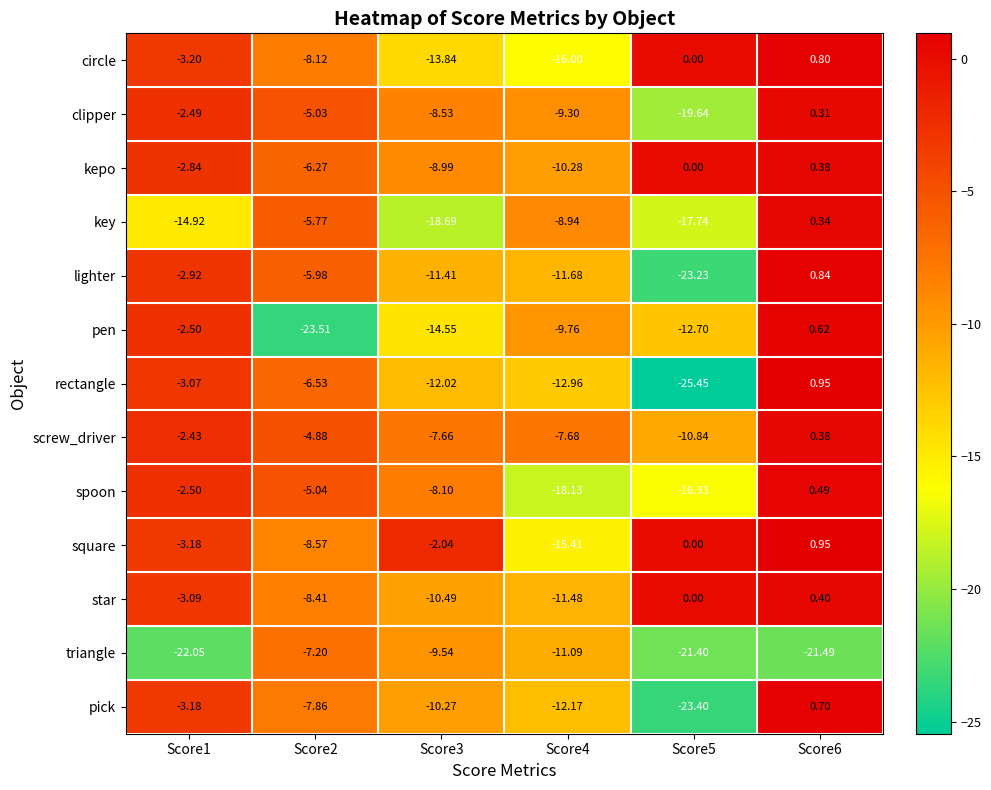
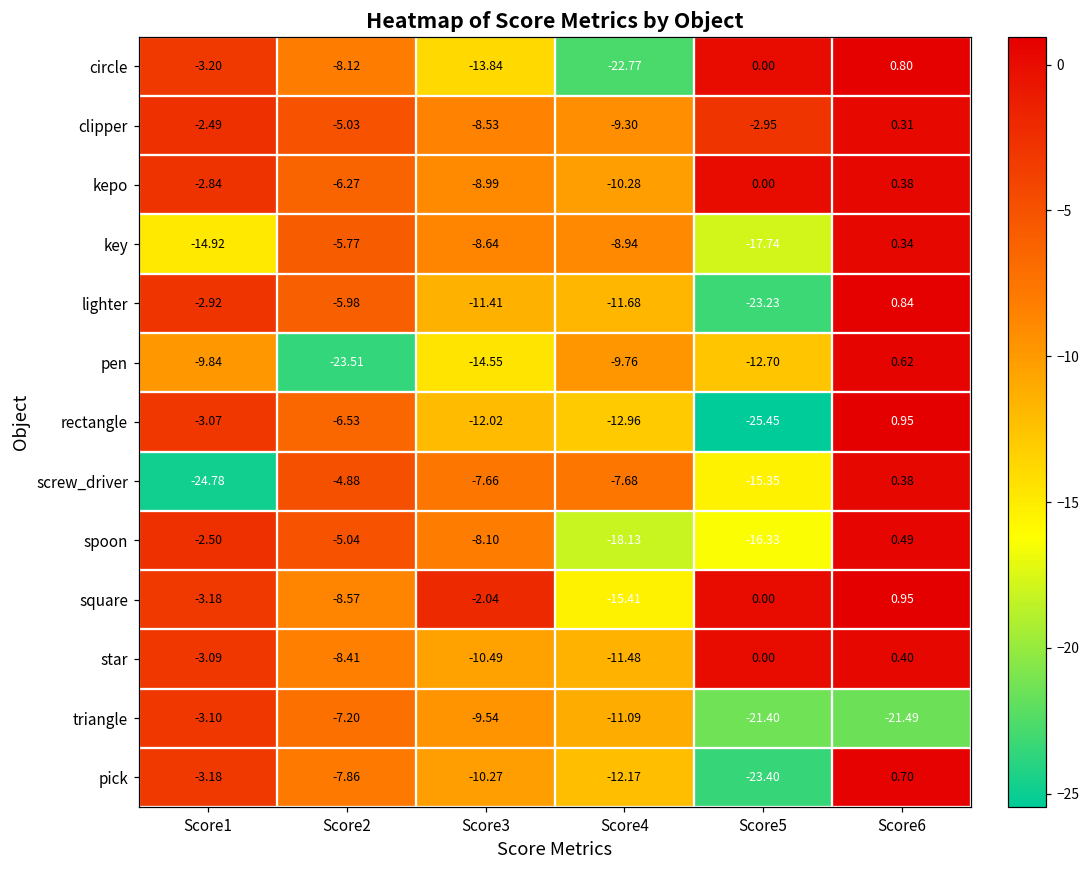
  {
    "circle": {
      "Score1": -3.20,
      "Score2": -8.12,
      "Score3": -13.84,
-     "Score4": -16.00,
+     "Score4": -22.77,
      "Score5": 0.00,
      "Score6": 0.80
    },
    "clipper": {
      "Score1": -2.49,
      "Score2": -5.03,
      "Score3": -8.53,
      "Score4": -9.30,
-     "Score5": -19.64,
+     "Score5": -2.95,
      "Score6": 0.31
    },
    "kepo": {
      "Score1": -2.84,
      "Score2": -6.27,
      "Score3": -8.99,
      "Score4": -10.28,
      "Score5": 0.00,
      "Score6": 0.38
    },
    "key": {
      "Score1": -14.92,
      "Score2": -5.77,
-     "Score3": -18.69,
+     "Score3": -8.64,
      "Score4": -8.94,
      "Score5": -17.74,
      "Score6": 0.34
    },
    "lighter": {
      "Score1": -2.92,
      "Score2": -5.98,
      "Score3": -11.41,
      "Score4": -11.68,
      "Score5": -23.23,
      "Score6": 0.84
    },
    "pen": {
-     "Score1": -2.50,
+     "Score1": -9.84,
      "Score2": -23.51,
      "Score3": -14.55,
      "Score4": -9.76,
      "Score5": -12.70,
      "Score6": 0.62
    },
    "rectangle": {
      "Score1": -3.07,
      "Score2": -6.53,
      "Score3": -12.02,
      "Score4": -12.96,
      "Score5": -25.45,
      "Score6": 0.95
    },
    "screw_driver": {
-     "Score1": -2.43,
+     "Score1": -24.78,
      "Score2": -4.88,
      "Score3": -7.66,
      "Score4": -7.68,
-     "Score5": -10.84,
+     "Score5": -15.35,
      "Score6": 0.38
    },
    "spoon": {
      "Score1": -2.50,
      "Score2": -5.04,
      "Score3": -8.10,
      "Score4": -18.13,
      "Score5": -16.33,
      "Score6": 0.49
    },
    "square": {
      "Score1": -3.18,
      "Score2": -8.57,
      "Score3": -2.04,
      "Score4": -15.41,
      "Score5": 0.00,
      "Score6": 0.95
    },
    "star": {
      "Score1": -3.09,
      "Score2": -8.41,
      "Score3": -10.49,
      "Score4": -11.48,
      "Score5": 0.00,
      "Score6": 0.40
    },
    "triangle": {
-     "Score1": -22.05,
+     "Score1": -3.10,
      "Score2": -7.20,
      "Score3": -9.54,
      "Score4": -11.09,
      "Score5": -21.40,
      "Score6": -21.49
    },
    "pick": {
      "Score1": -3.18,
      "Score2": -7.86,
      "Score3": -10.27,
      "Score4": -12.17,
      "Score5": -23.40,
      "Score6": 0.70
    }
  }
